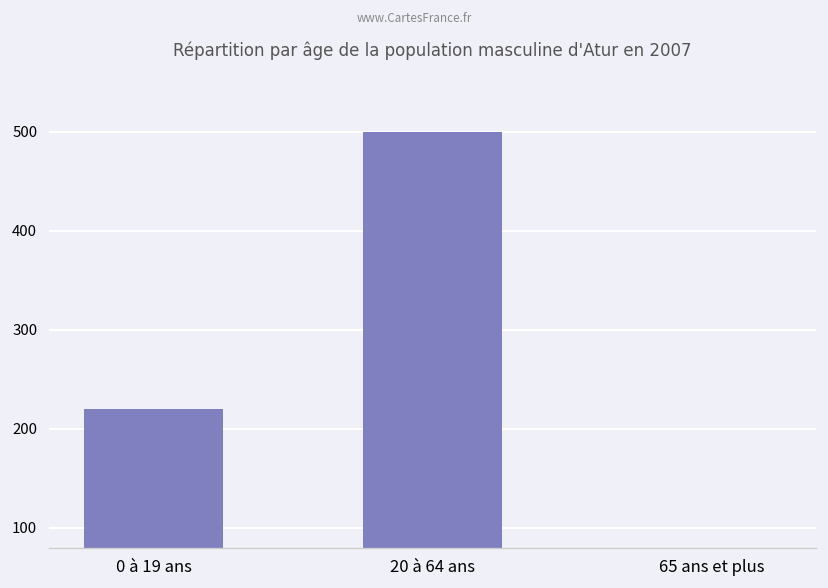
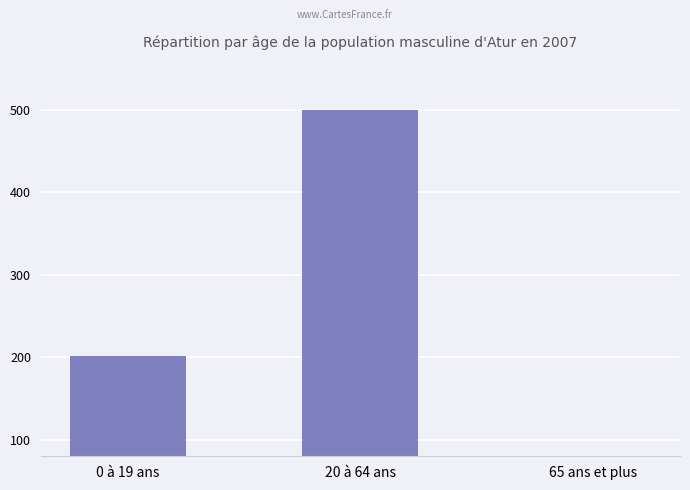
  {
-   "0 à 19 ans": 220,
+   "0 à 19 ans": 200,
    "20 à 64 ans": 500
  }
